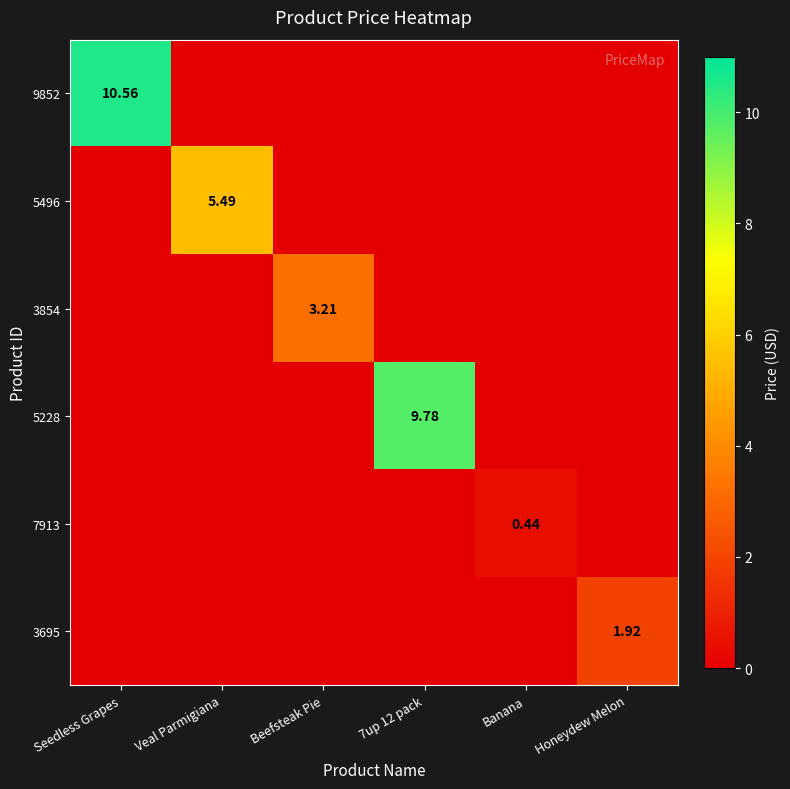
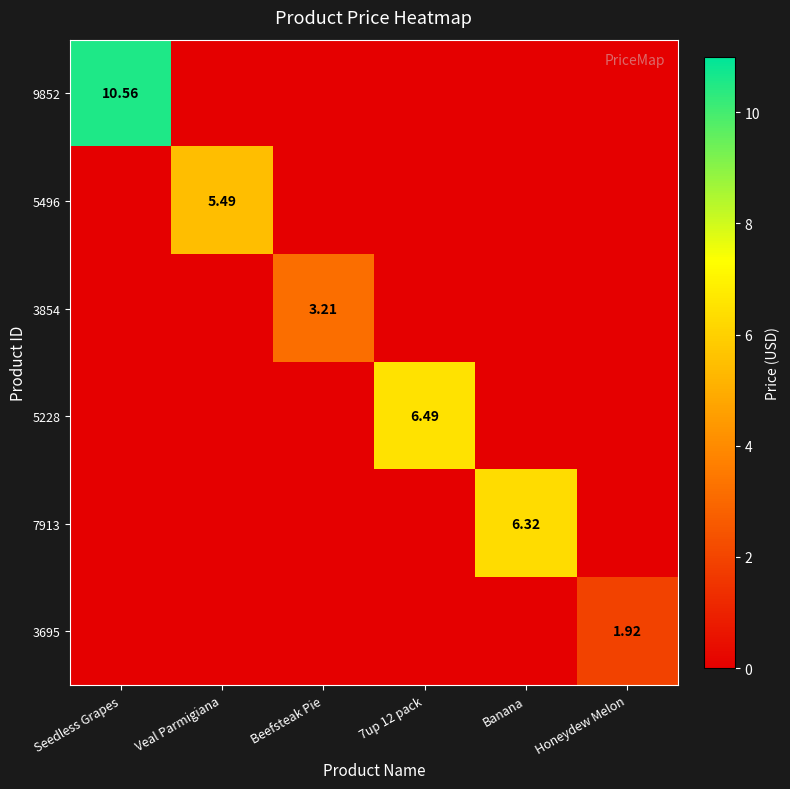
  {
    "9852": {
      "Seedless Grapes": 10.56
    },
    "5496": {
      "Veal Parmigiana": 5.49
    },
    "3854": {
      "Beefsteak Pie": 3.21
    },
    "5228": {
-     "7up 12 pack": 9.78
+     "7up 12 pack": 6.49
    },
    "7913": {
-     "Banana": 0.44
+     "Banana": 6.32
    },
    "3695": {
      "Honeydew Melon": 1.92
    }
  }
